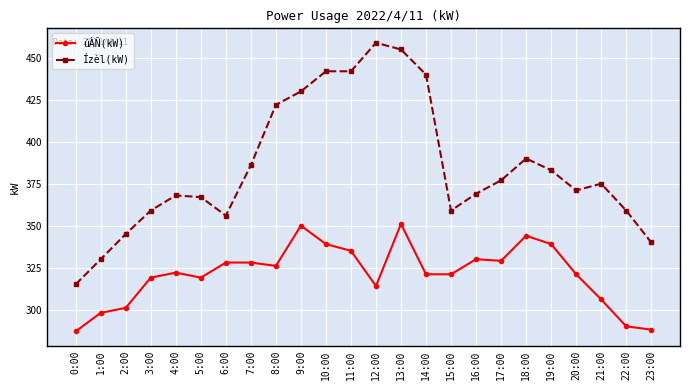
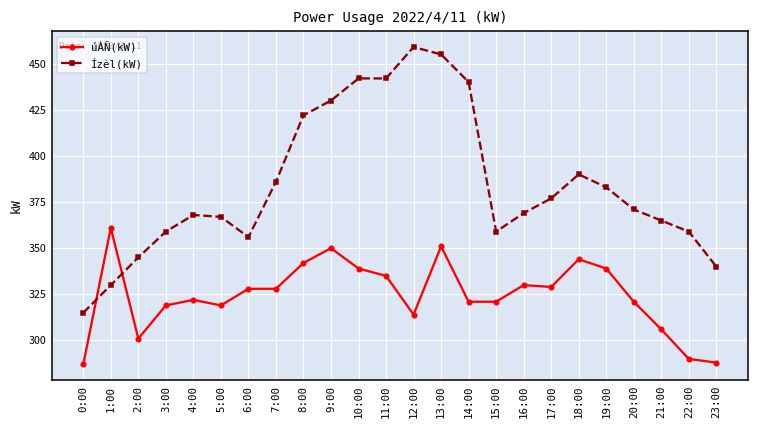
  {
    "úÀÑ(kW)": {
      "0:00": 287,
-     "1:00": 298,
+     "1:00": 361,
      "2:00": 301,
      "3:00": 319,
      "4:00": 322,
      "5:00": 319,
      "6:00": 328,
      "7:00": 328,
-     "8:00": 326,
+     "8:00": 342,
      "9:00": 350,
      "10:00": 339,
      "11:00": 335,
      "12:00": 314,
      "13:00": 351,
      "14:00": 321,
      "15:00": 321,
      "16:00": 330,
      "17:00": 329,
      "18:00": 344,
      "19:00": 339,
      "20:00": 321,
      "21:00": 306,
      "22:00": 290,
      "23:00": 288
    },
    "Ízèl(kW)": {
      "0:00": 315,
      "1:00": 330,
      "2:00": 345,
      "3:00": 359,
      "4:00": 368,
      "5:00": 367,
      "6:00": 356,
      "7:00": 386,
      "8:00": 422,
      "9:00": 430,
      "10:00": 442,
      "11:00": 442,
      "12:00": 459,
      "13:00": 455,
      "14:00": 440,
      "15:00": 359,
      "16:00": 369,
      "17:00": 377,
      "18:00": 390,
      "19:00": 383,
      "20:00": 371,
-     "21:00": 375,
+     "21:00": 365,
      "22:00": 359,
      "23:00": 340
    }
  }
